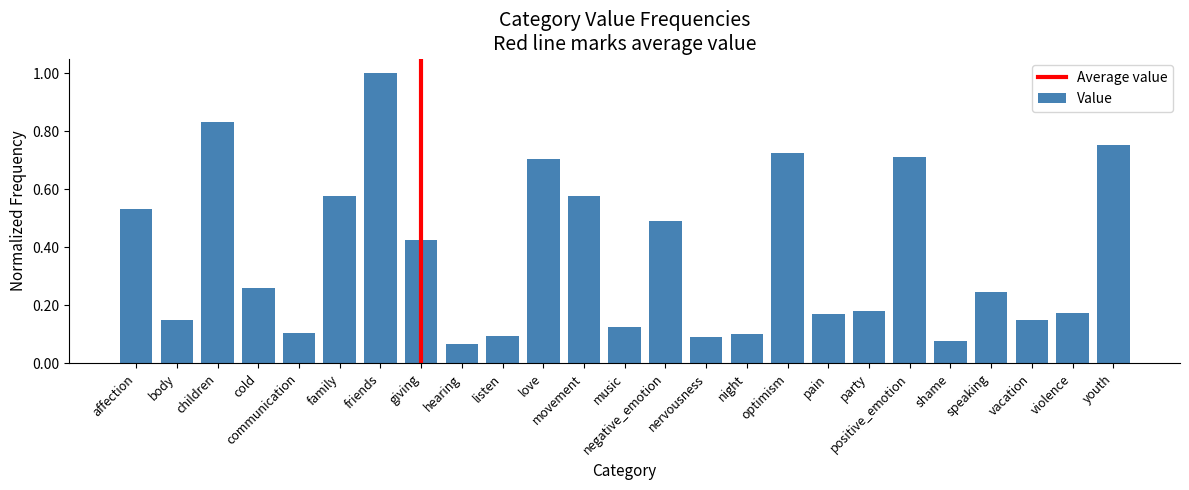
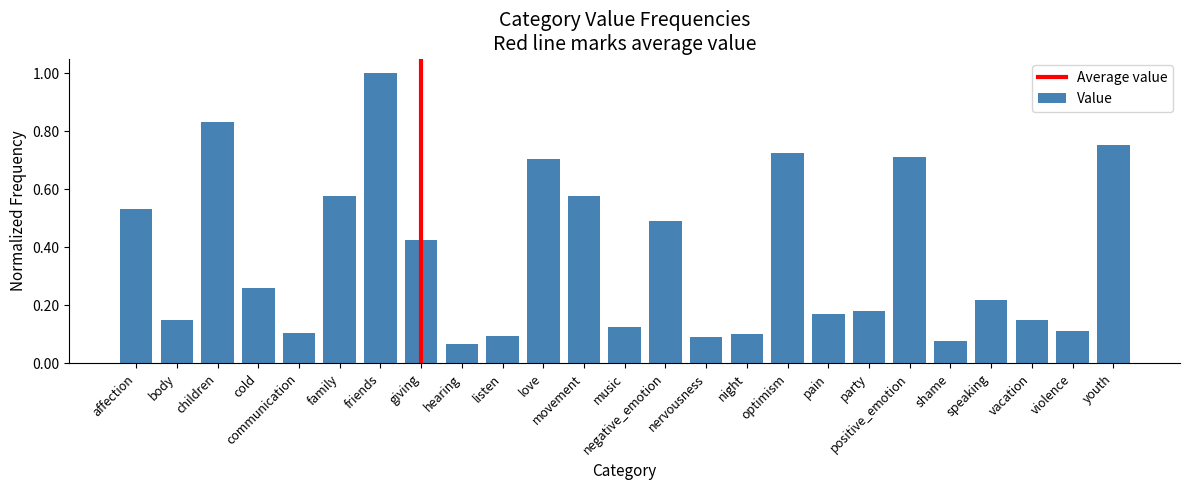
  {
    "affection": 0.53,
    "body": 0.15,
    "children": 0.83,
    "cold": 0.26,
    "communication": 0.10,
    "family": 0.58,
    "friends": 1.00,
    "giving": 0.42,
    "hearing": 0.07,
    "listen": 0.09,
    "love": 0.70,
    "movement": 0.58,
    "music": 0.12,
    "negative_emotion": 0.49,
    "nervousness": 0.09,
    "night": 0.10,
    "optimism": 0.72,
    "pain": 0.17,
    "party": 0.18,
    "positive_emotion": 0.71,
    "shame": 0.08,
-   "speaking": 0.25,
+   "speaking": 0.22,
    "vacation": 0.15,
-   "violence": 0.17,
+   "violence": 0.11,
    "youth": 0.75
  }
